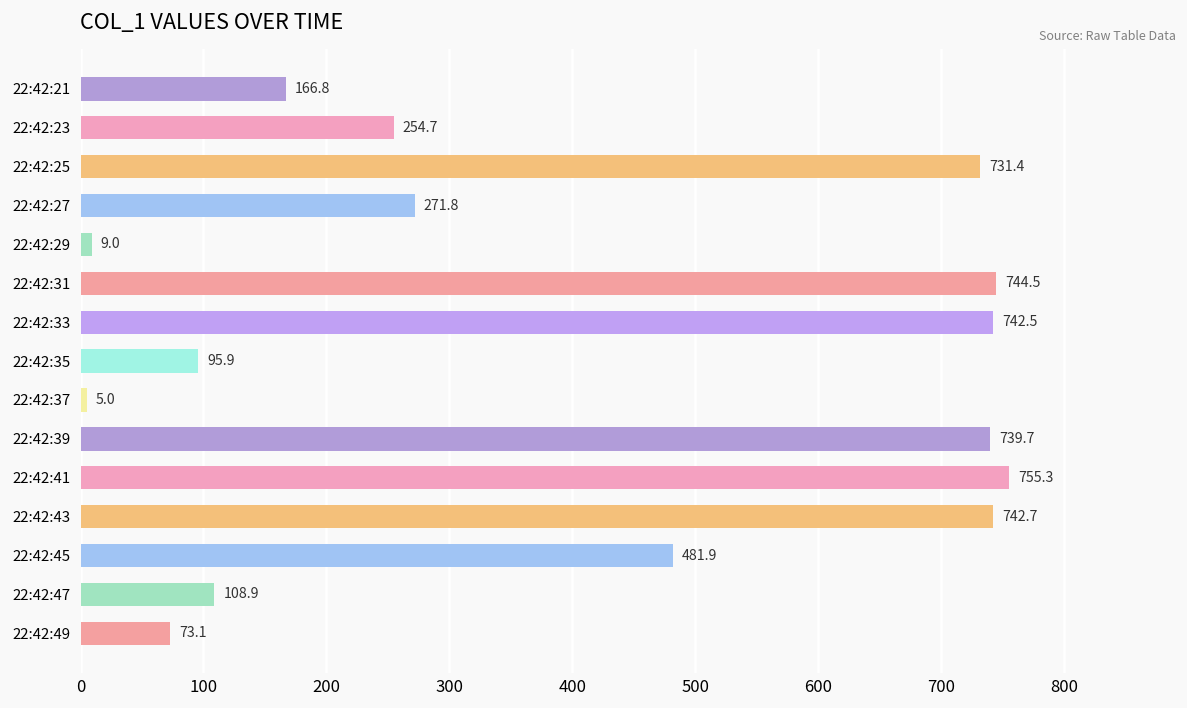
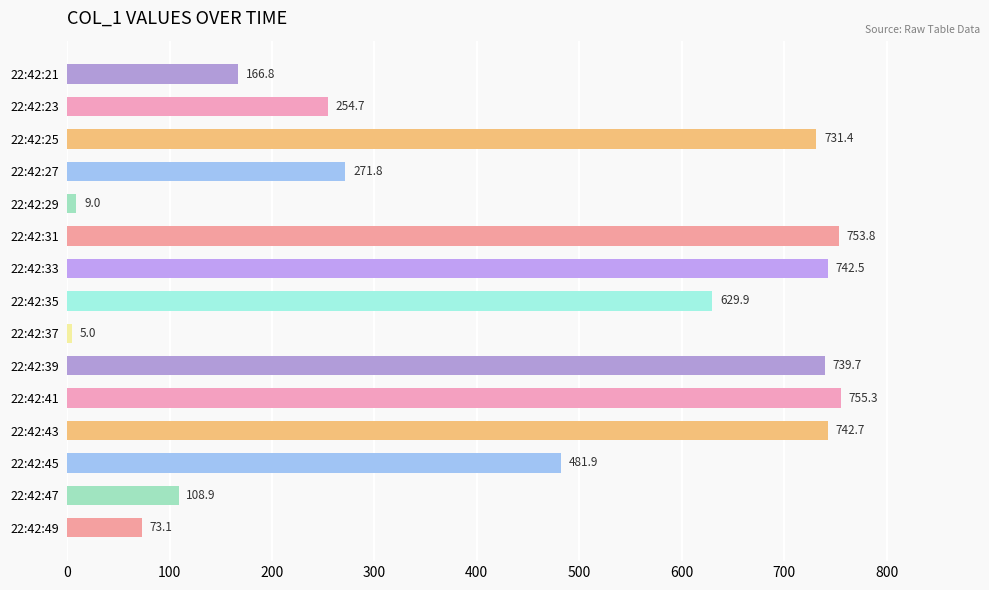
  {
    "22:42:21": 166.8,
    "22:42:23": 254.7,
    "22:42:25": 731.4,
    "22:42:27": 271.8,
    "22:42:29": 9.0,
-   "22:42:31": 744.5,
+   "22:42:31": 753.8,
    "22:42:33": 742.5,
-   "22:42:35": 95.9,
+   "22:42:35": 629.9,
    "22:42:37": 5.0,
    "22:42:39": 739.7,
    "22:42:41": 755.3,
    "22:42:43": 742.7,
    "22:42:45": 481.9,
    "22:42:47": 108.9,
    "22:42:49": 73.1
  }
